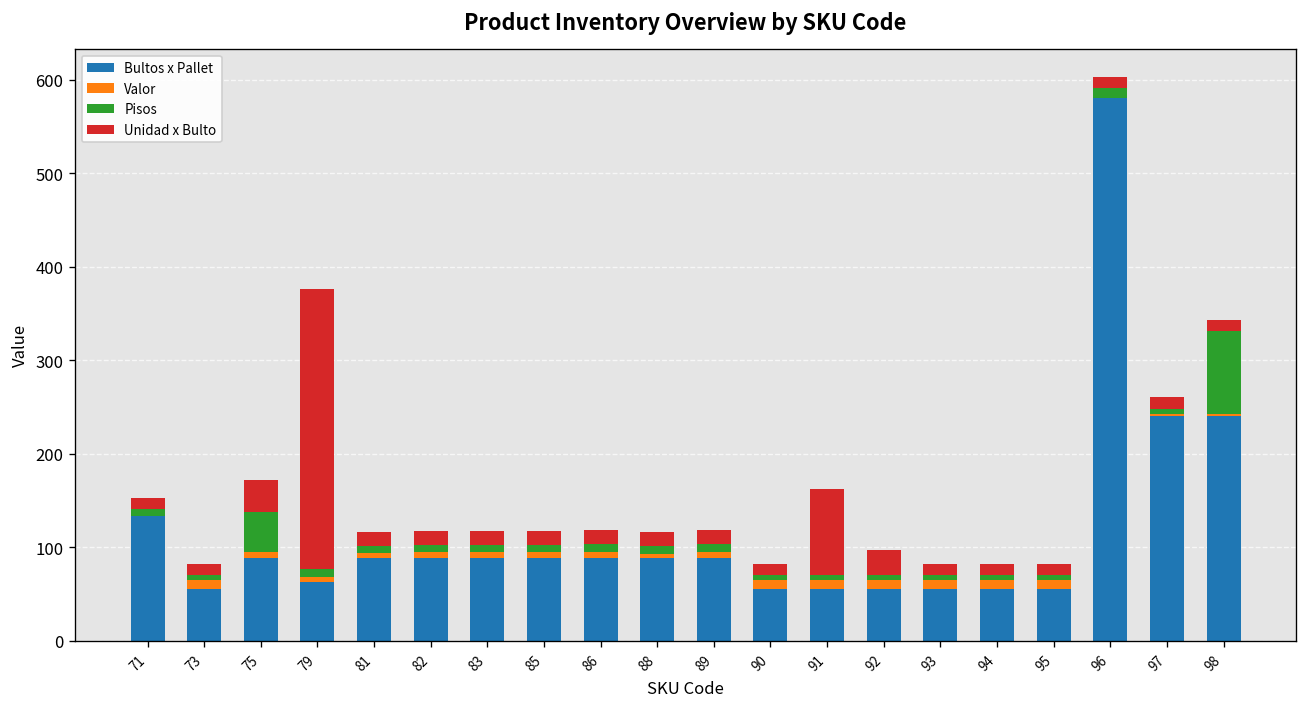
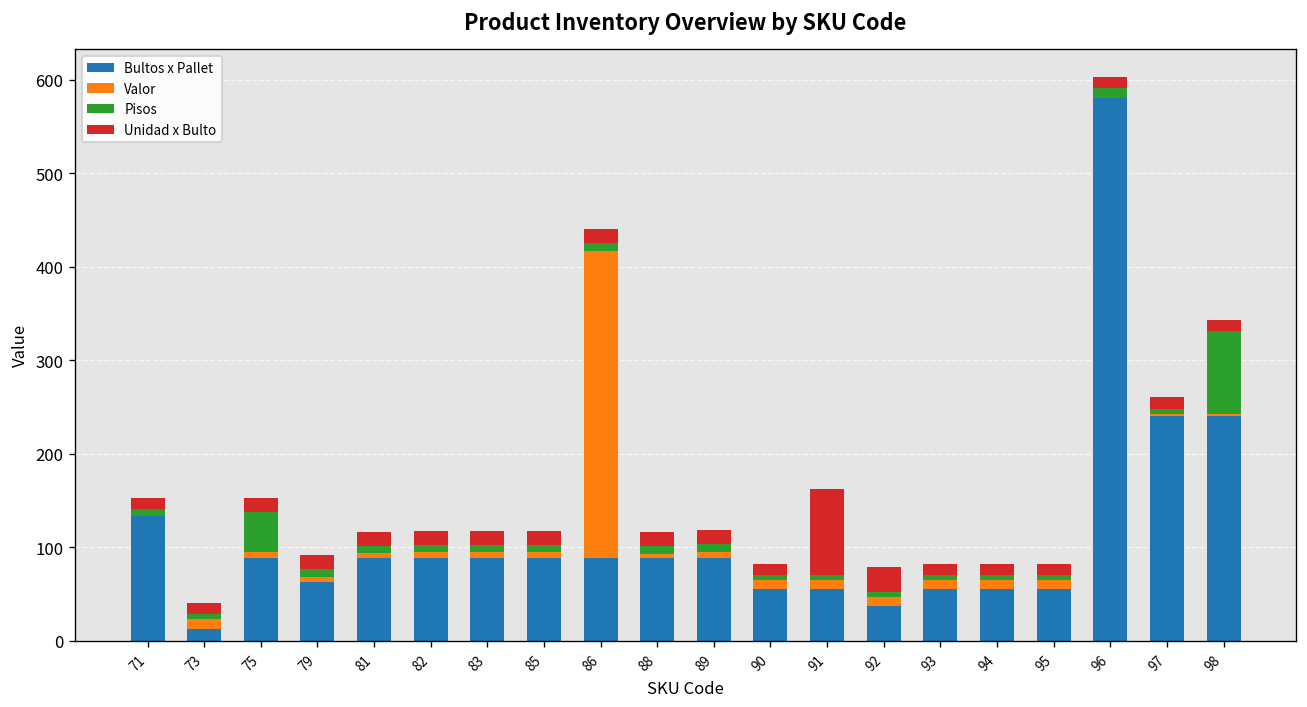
  {
    "Bultos x Pallet": {
      "71": 130,
-     "73": 60,
+     "73": 10,
      "75": 90,
      "79": 60,
      "81": 90,
      "82": 90,
      "83": 90,
      "85": 90,
      "86": 90,
      "88": 90,
      "89": 90,
      "90": 60,
      "91": 60,
-     "92": 60,
+     "92": 40,
      "93": 60,
      "94": 60,
      "95": 60,
      "96": 580,
      "97": 240,
      "98": 240
    },
    "Valor": {
      "73": 10,
      "75": 10,
      "79": 10,
      "81": 10,
      "82": 10,
      "83": 10,
      "85": 10,
-     "86": 10,
+     "86": 330,
      "88": 10,
      "89": 10,
      "90": 10,
      "91": 10,
      "92": 10,
      "93": 10,
      "94": 10,
      "95": 10
    },
    "Pisos": {
      "71": 10,
      "73": 10,
      "75": 40,
      "79": 10,
      "81": 10,
      "82": 10,
      "83": 10,
      "85": 10,
      "86": 10,
      "88": 10,
      "89": 10,
      "90": 10,
      "91": 10,
      "92": 10,
      "93": 10,
      "94": 10,
      "95": 10,
      "96": 10,
      "97": 10,
      "98": 90
    },
    "Unidad x Bulto": {
      "71": 10,
      "73": 10,
-     "75": 30,
-     "79": 300,
+     "75": 20,
+     "79": 20,
      "81": 20,
      "82": 20,
      "83": 20,
      "85": 20,
      "86": 20,
      "88": 20,
      "89": 20,
      "90": 10,
      "91": 90,
      "92": 30,
      "93": 10,
      "94": 10,
      "95": 10,
      "96": 10,
      "97": 10,
      "98": 10
    }
  }
